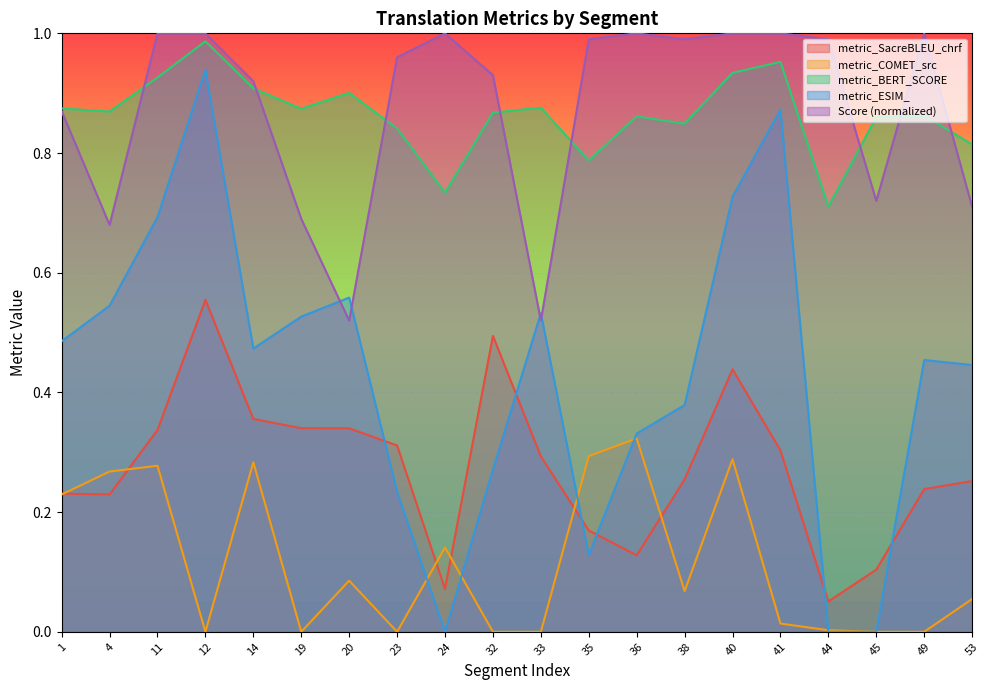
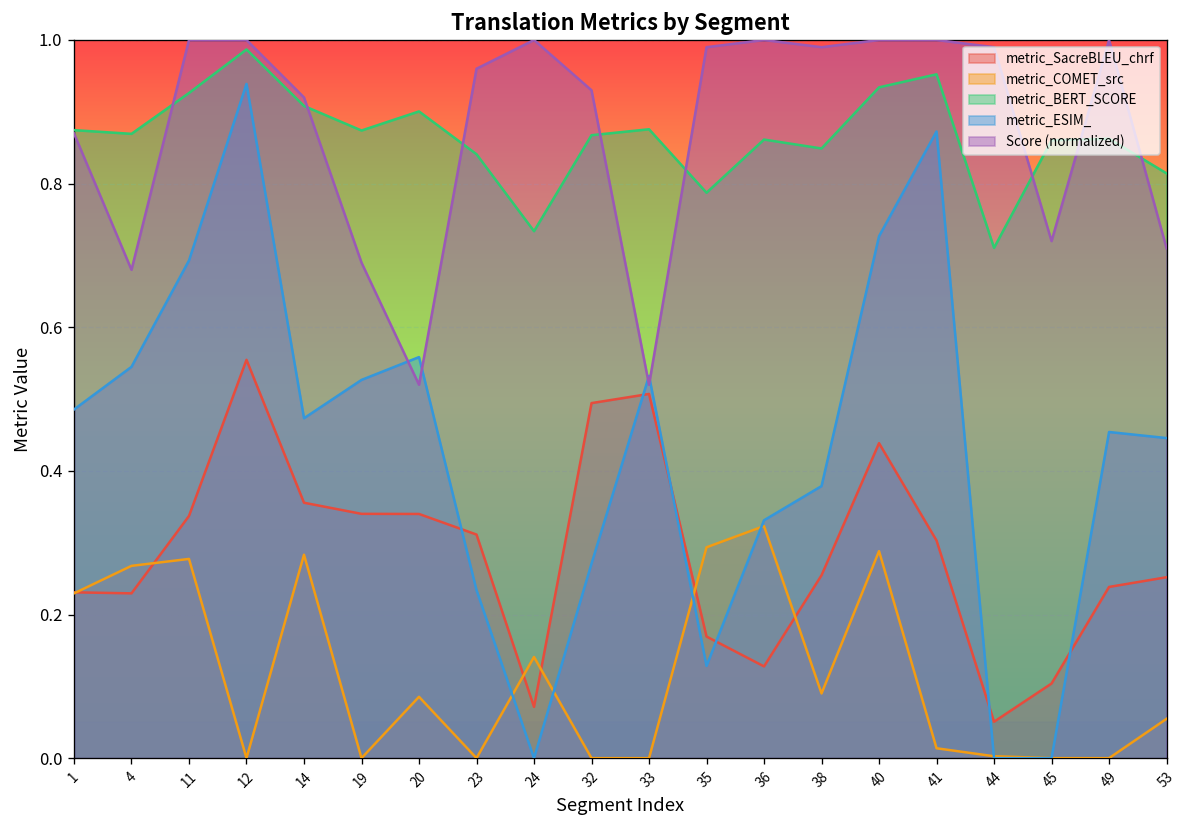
  {
    "metric_SacreBLEU_chrf": {
      "4": 0.23,
      "11": 0.34,
      "12": 0.55,
      "14": 0.36,
      "19": 0.34,
      "20": 0.34,
      "23": 0.31,
      "24": 0.07,
      "32": 0.49,
-     "33": 0.29,
+     "33": 0.51,
      "35": 0.17,
      "36": 0.13,
      "38": 0.25,
      "40": 0.44,
      "41": 0.30,
      "44": 0.05,
      "45": 0.10,
      "49": 0.24,
      "53": 0.25
    },
    "metric_COMET_src": {
      "4": 0.27,
      "11": 0.28,
      "14": 0.28,
      "20": 0.09,
      "24": 0.14,
      "35": 0.29,
      "36": 0.32,
-     "38": 0.07,
+     "38": 0.09,
      "40": 0.29,
      "53": 0.05
    },
    "metric_BERT_SCORE": {
      "1": 0.87,
      "4": 0.87,
      "11": 0.93,
      "12": 0.99,
      "14": 0.91,
      "19": 0.87,
      "20": 0.90,
      "23": 0.84,
      "24": 0.73,
      "32": 0.87,
      "33": 0.88,
      "35": 0.79,
      "36": 0.86,
      "38": 0.85,
      "40": 0.93,
      "41": 0.95,
      "44": 0.71,
      "53": 0.81
    },
    "metric_ESIM_": {
      "1": 0.49,
      "4": 0.54,
      "11": 0.69,
      "12": 0.94,
      "14": 0.47,
      "19": 0.53,
      "20": 0.56,
      "23": 0.23,
      "32": 0.27,
      "33": 0.53,
      "35": 0.13,
      "36": 0.33,
      "38": 0.38,
      "40": 0.73,
      "41": 0.87,
      "49": 0.45,
      "53": 0.45
    },
    "Score (normalized)": {
      "1": 0.87,
      "4": 0.68,
      "11": 1.00,
      "12": 1.00,
      "14": 0.92,
      "19": 0.69,
      "20": 0.52,
      "23": 0.96,
      "24": 1.00,
      "32": 0.93,
      "33": 0.52,
      "35": 0.99,
      "36": 1.00,
      "38": 0.99,
      "40": 1.00,
      "41": 1.00,
      "45": 0.72,
      "49": 1.00,
      "53": 0.71
    }
  }
